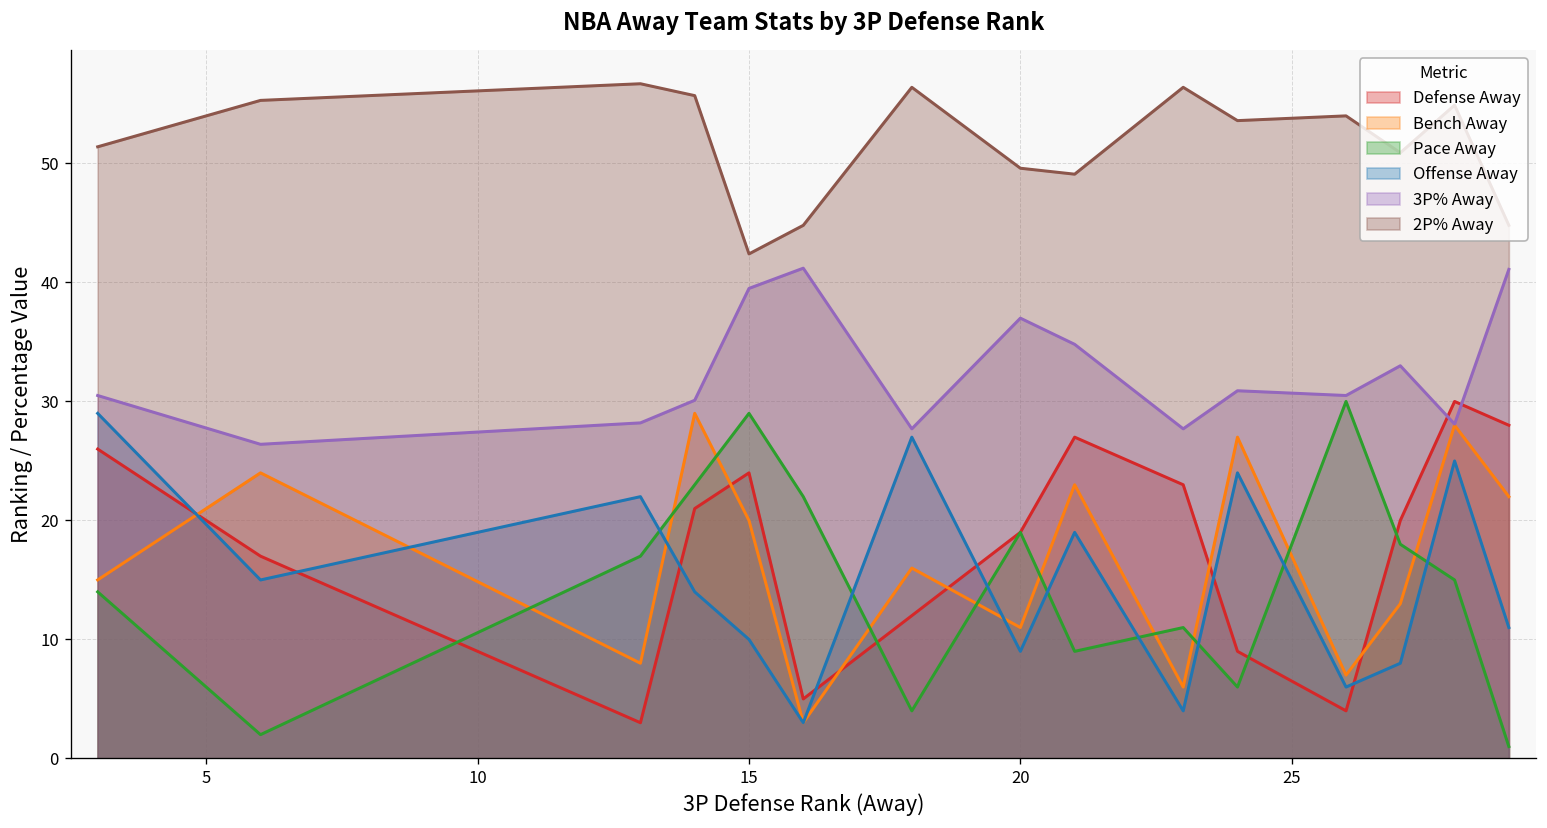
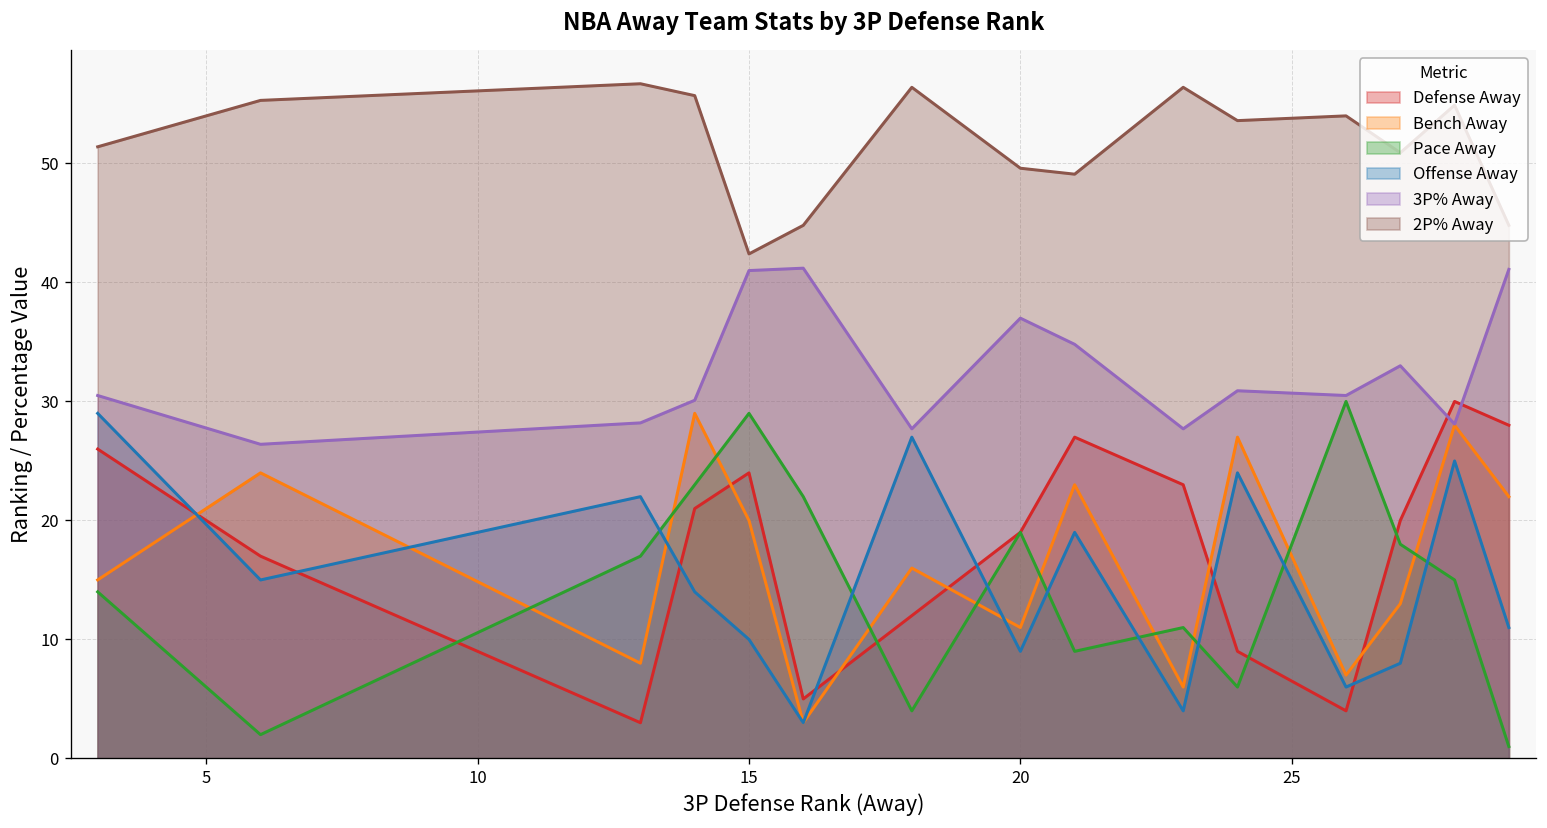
  {
    "Pace Away": {
      "15": 29
    },
    "Offense Away": {
      "15": 10,
      "20": 9
    },
    "3P% Away": {
-     "15": 40,
+     "15": 41,
      "20": 37
    }
  }
